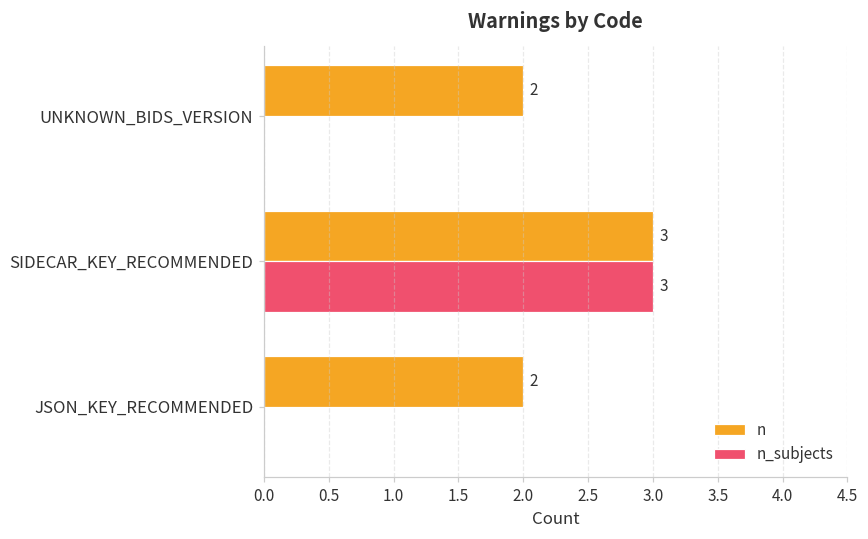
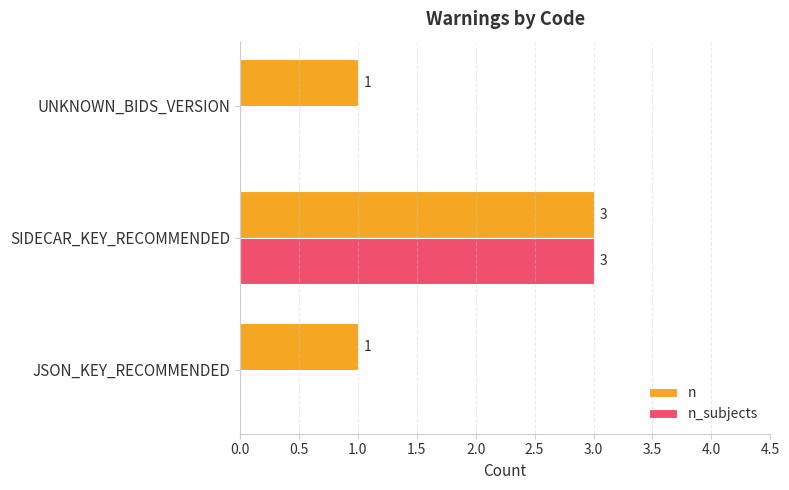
  {
    "n": {
-     "UNKNOWN_BIDS_VERSION": 2,
+     "UNKNOWN_BIDS_VERSION": 1,
      "SIDECAR_KEY_RECOMMENDED": 3,
-     "JSON_KEY_RECOMMENDED": 2
+     "JSON_KEY_RECOMMENDED": 1
    },
    "n_subjects": {
      "SIDECAR_KEY_RECOMMENDED": 3
    }
  }
